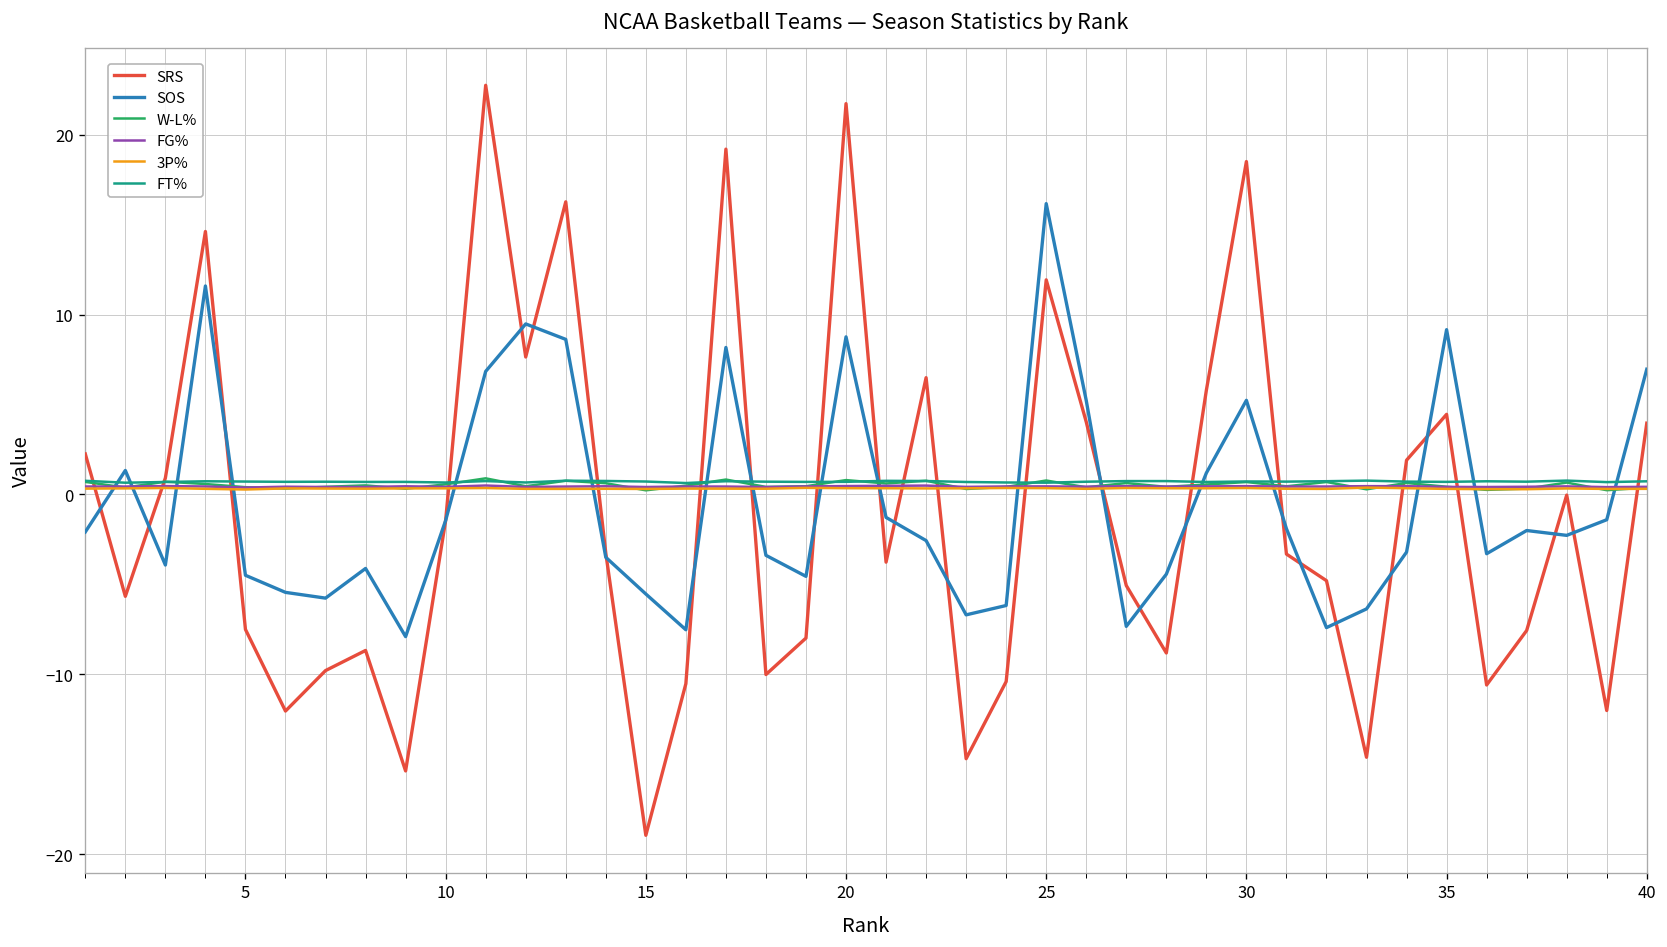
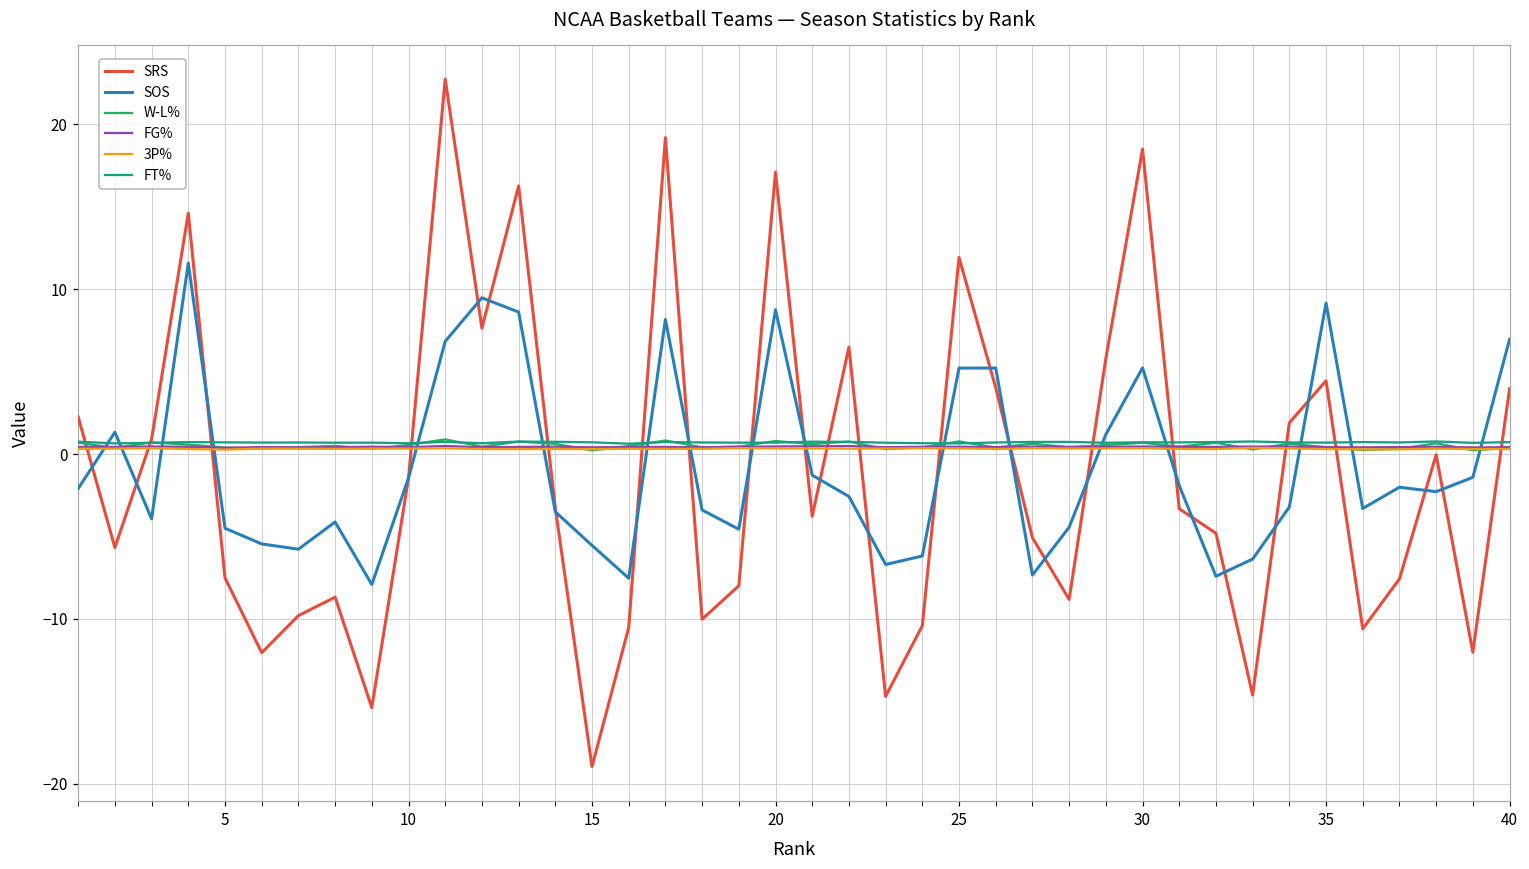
  {
    "SRS": {
      "5": -7.5,
      "15": -19.0,
-     "20": 21.7,
+     "20": 17.1,
      "25": 11.9,
      "30": 18.5,
      "35": 4.5,
      "40": 4.0
    },
    "SOS": {
      "5": -4.5,
      "15": -5.5,
      "20": 8.8,
-     "25": 16.2,
+     "25": 5.2,
      "30": 5.2,
      "35": 9.2,
      "40": 7.0
    }
  }
